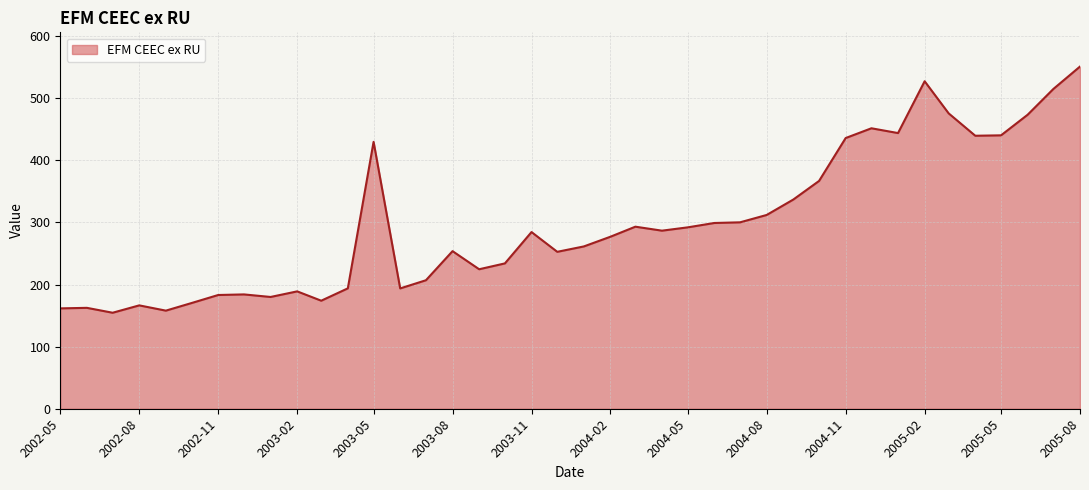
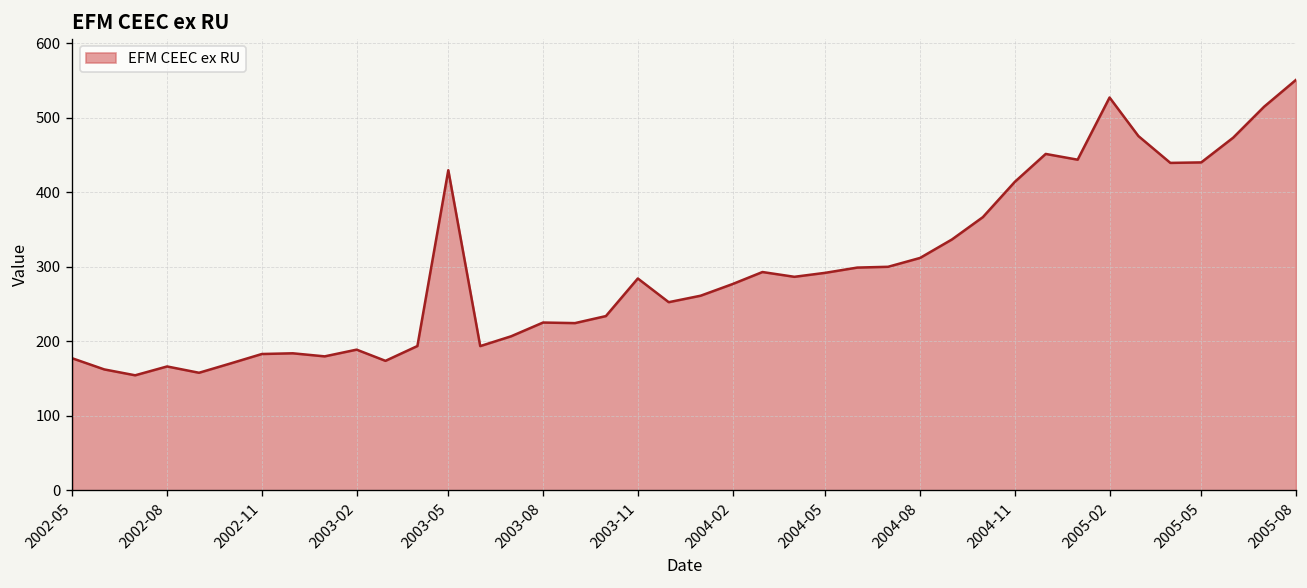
  {
-   "2002-05": 160,
+   "2002-05": 180,
    "2002-08": 170,
    "2002-11": 180,
    "2003-02": 190,
    "2003-05": 430,
-   "2003-08": 250,
+   "2003-08": 230,
    "2003-11": 280,
    "2004-02": 280,
    "2004-05": 290,
    "2004-08": 310,
-   "2004-11": 440,
+   "2004-11": 410,
    "2005-02": 530,
    "2005-05": 440,
    "2005-08": 550
  }
